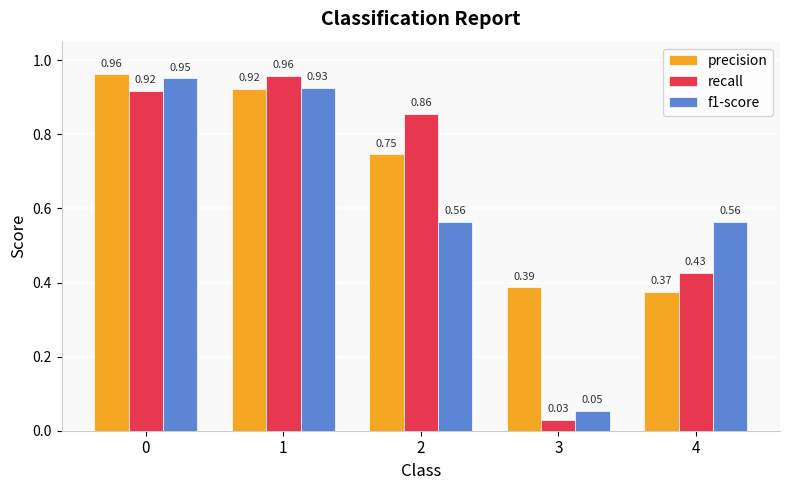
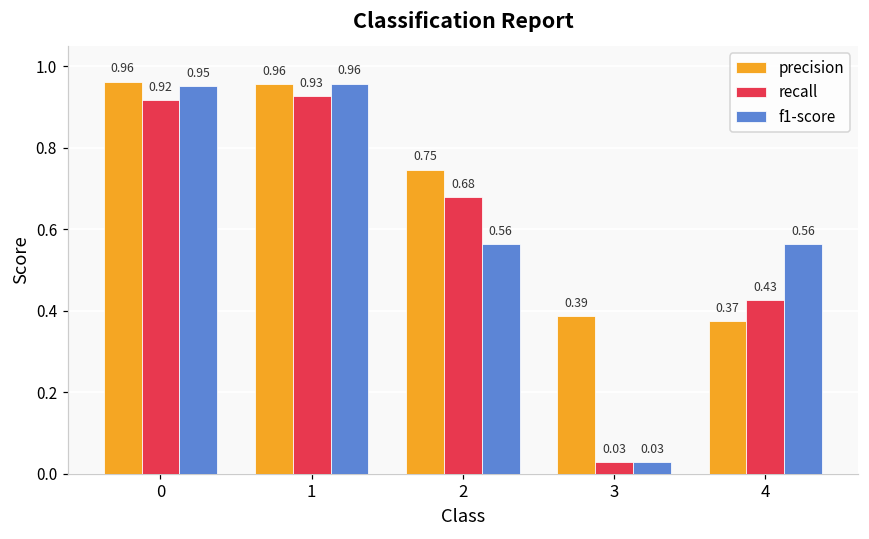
  {
    "precision": {
      "0": 0.96,
-     "1": 0.92,
+     "1": 0.96,
      "2": 0.75,
      "3": 0.39,
      "4": 0.37
    },
    "recall": {
      "0": 0.92,
-     "1": 0.96,
-     "2": 0.86,
+     "1": 0.93,
+     "2": 0.68,
      "3": 0.03,
      "4": 0.43
    },
    "f1-score": {
      "0": 0.95,
-     "1": 0.93,
+     "1": 0.96,
      "2": 0.56,
-     "3": 0.05,
+     "3": 0.03,
      "4": 0.56
    }
  }
